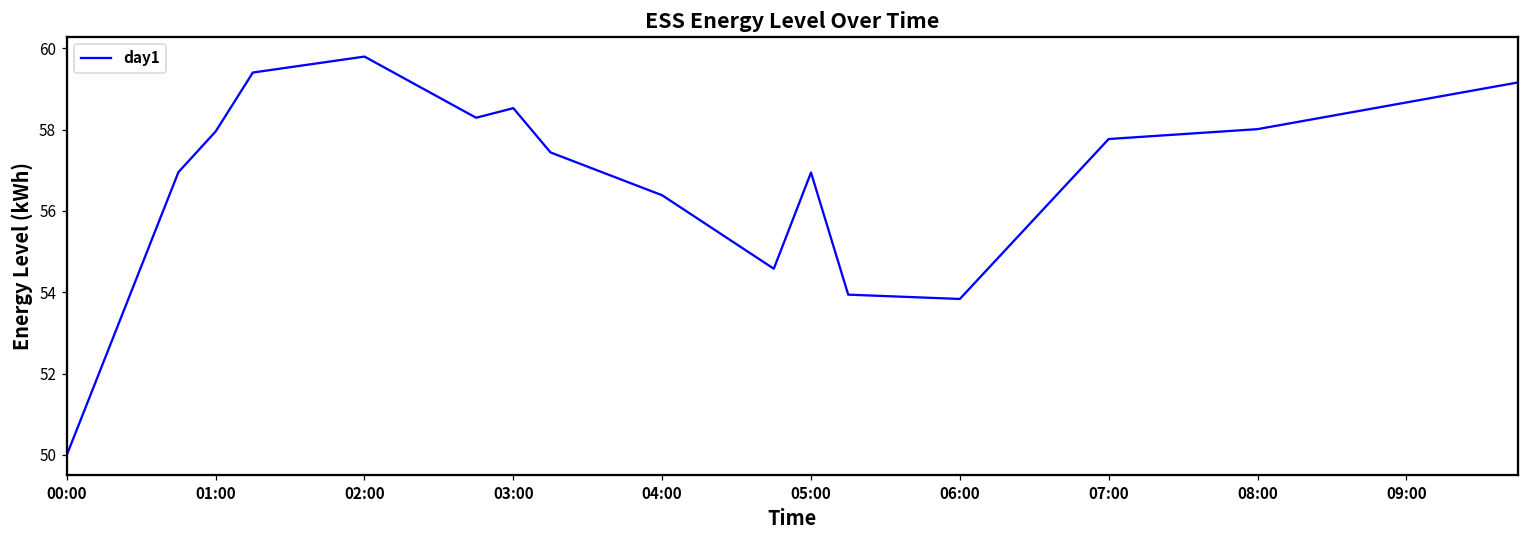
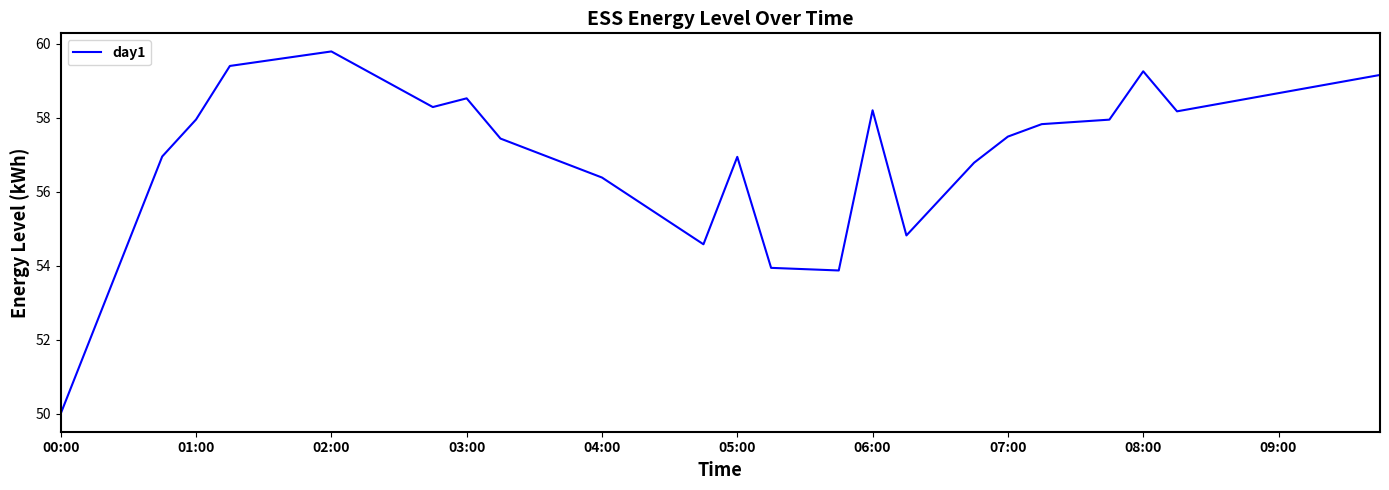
  {
    "00:00": 50.0,
    "01:00": 58.0,
    "02:00": 59.8,
    "03:00": 58.5,
    "04:00": 56.4,
    "05:00": 56.9,
-   "06:00": 53.8,
-   "07:00": 57.8,
-   "08:00": 58.0,
+   "06:00": 58.2,
+   "07:00": 57.5,
+   "08:00": 59.3,
    "09:00": 58.7
  }
